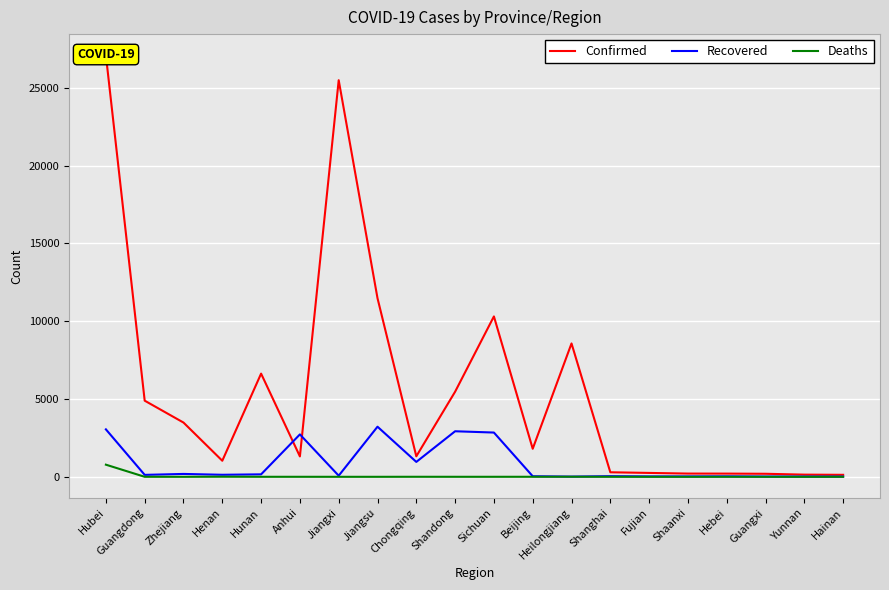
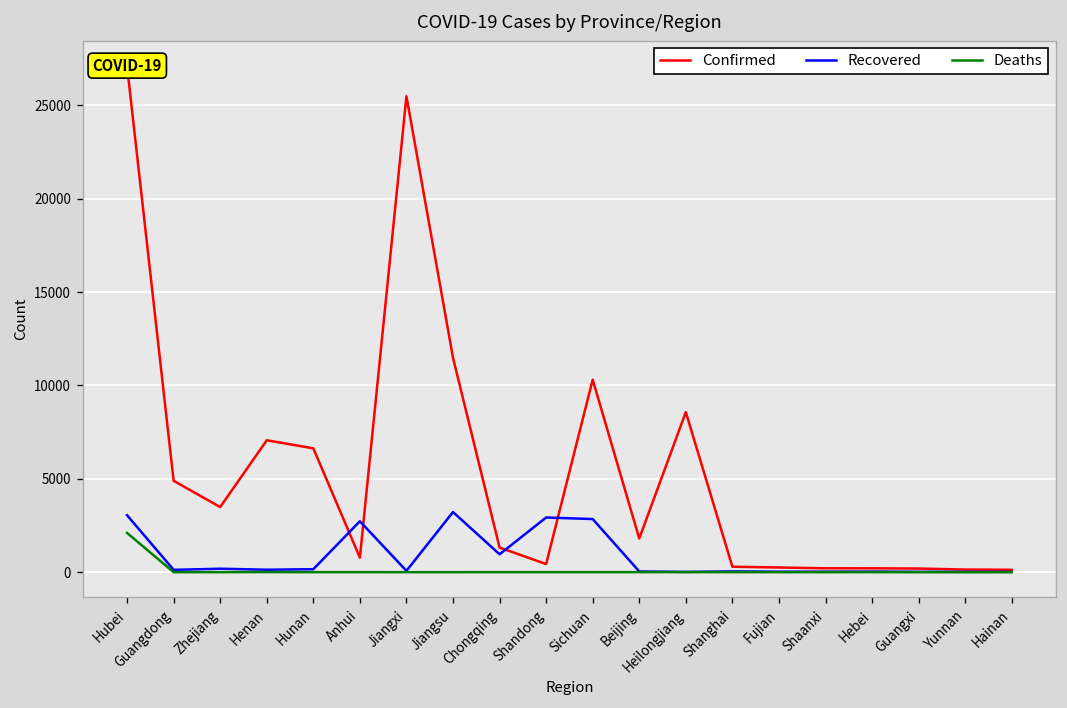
  {
    "Confirmed": {
      "Guangdong": 4900,
      "Zhejiang": 3500,
-     "Henan": 1000,
+     "Henan": 7100,
      "Hunan": 6600,
-     "Anhui": 1300,
+     "Anhui": 800,
      "Jiangxi": 25500,
      "Jiangsu": 11500,
      "Chongqing": 1300,
-     "Shandong": 5500,
+     "Shandong": 400,
      "Sichuan": 10300,
      "Beijing": 1800,
      "Heilongjiang": 8600,
      "Shanghai": 300,
      "Fujian": 300,
      "Shaanxi": 200,
      "Hebei": 200,
      "Guangxi": 200
    },
    "Recovered": {
      "Hubei": 3100,
      "Zhejiang": 200,
      "Anhui": 2700,
      "Jiangsu": 3200,
      "Chongqing": 1000,
      "Shandong": 2900,
      "Sichuan": 2800
    },
    "Deaths": {
-     "Hubei": 800,
+     "Hubei": 2100,
      "Zhejiang": 0,
      "Anhui": 0,
      "Jiangsu": 0,
      "Chongqing": 0,
      "Shandong": 0,
      "Sichuan": 0
    }
  }
